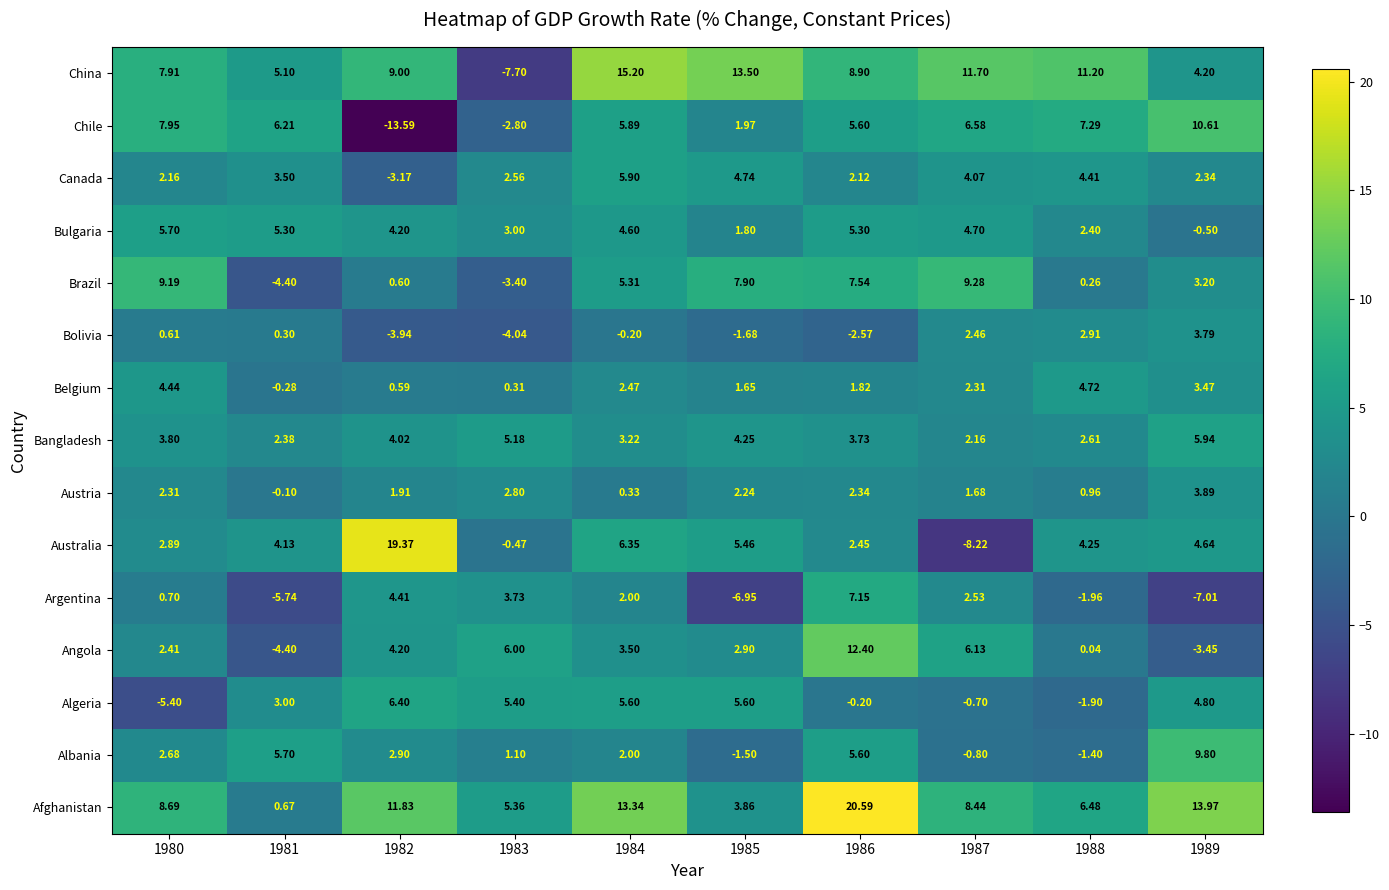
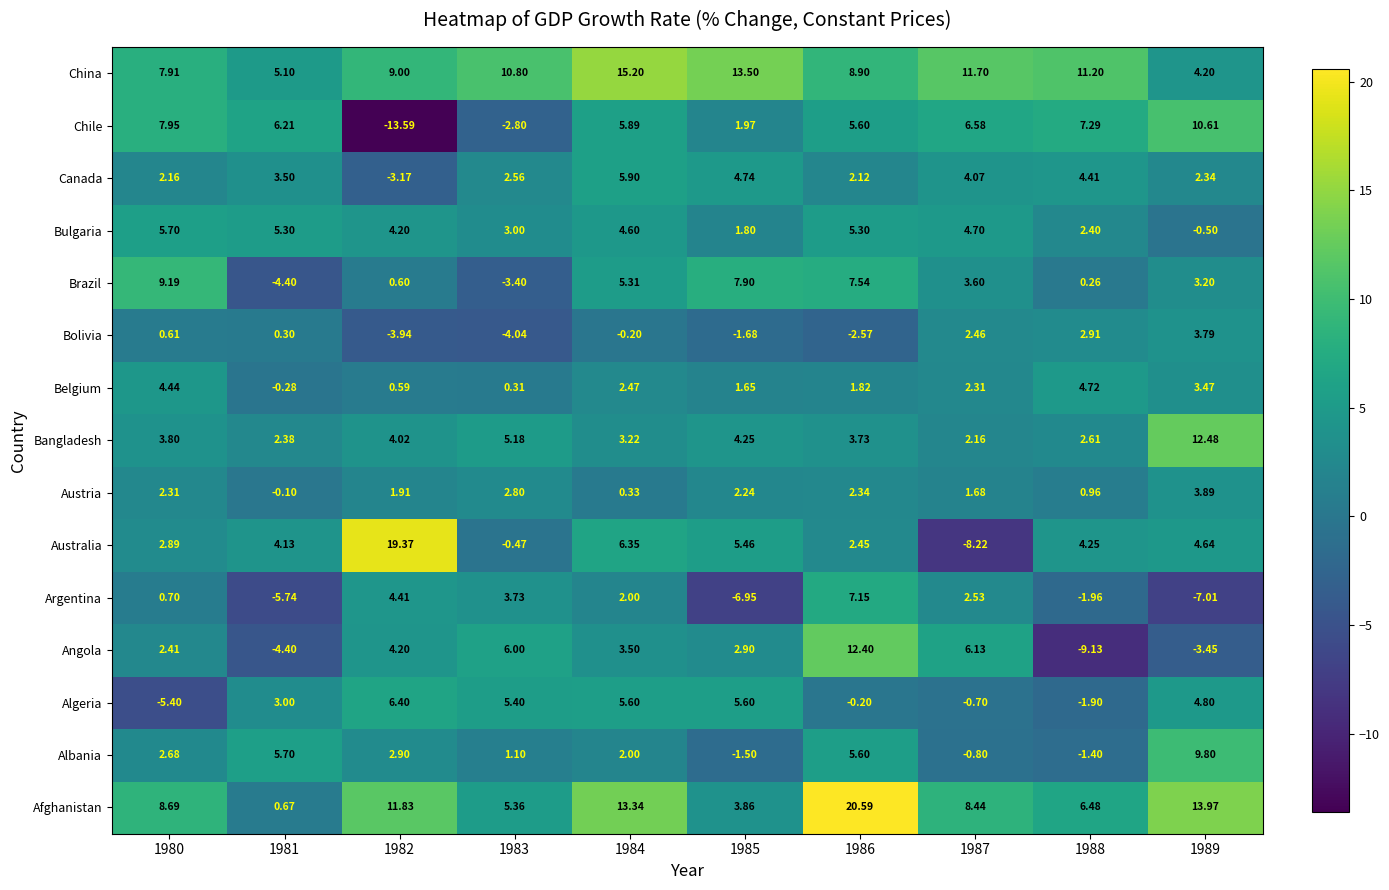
  {
    "China": {
      "1980": 7.91,
      "1981": 5.10,
      "1982": 9.00,
-     "1983": -7.70,
+     "1983": 10.80,
      "1984": 15.20,
      "1985": 13.50,
      "1986": 8.90,
      "1987": 11.70,
      "1988": 11.20,
      "1989": 4.20
    },
    "Chile": {
      "1980": 7.95,
      "1981": 6.21,
      "1982": -13.59,
      "1983": -2.80,
      "1984": 5.89,
      "1985": 1.97,
      "1986": 5.60,
      "1987": 6.58,
      "1988": 7.29,
      "1989": 10.61
    },
    "Canada": {
      "1980": 2.16,
      "1981": 3.50,
      "1982": -3.17,
      "1983": 2.56,
      "1984": 5.90,
      "1985": 4.74,
      "1986": 2.12,
      "1987": 4.07,
      "1988": 4.41,
      "1989": 2.34
    },
    "Bulgaria": {
      "1980": 5.70,
      "1981": 5.30,
      "1982": 4.20,
      "1983": 3.00,
      "1984": 4.60,
      "1985": 1.80,
      "1986": 5.30,
      "1987": 4.70,
      "1988": 2.40,
      "1989": -0.50
    },
    "Brazil": {
      "1980": 9.19,
      "1981": -4.40,
      "1982": 0.60,
      "1983": -3.40,
      "1984": 5.31,
      "1985": 7.90,
      "1986": 7.54,
-     "1987": 9.28,
+     "1987": 3.60,
      "1988": 0.26,
      "1989": 3.20
    },
    "Bolivia": {
      "1980": 0.61,
      "1981": 0.30,
      "1982": -3.94,
      "1983": -4.04,
      "1984": -0.20,
      "1985": -1.68,
      "1986": -2.57,
      "1987": 2.46,
      "1988": 2.91,
      "1989": 3.79
    },
    "Belgium": {
      "1980": 4.44,
      "1981": -0.28,
      "1982": 0.59,
      "1983": 0.31,
      "1984": 2.47,
      "1985": 1.65,
      "1986": 1.82,
      "1987": 2.31,
      "1988": 4.72,
      "1989": 3.47
    },
    "Bangladesh": {
      "1980": 3.80,
      "1981": 2.38,
      "1982": 4.02,
      "1983": 5.18,
      "1984": 3.22,
      "1985": 4.25,
      "1986": 3.73,
      "1987": 2.16,
      "1988": 2.61,
-     "1989": 5.94
+     "1989": 12.48
    },
    "Austria": {
      "1980": 2.31,
      "1981": -0.10,
      "1982": 1.91,
      "1983": 2.80,
      "1984": 0.33,
      "1985": 2.24,
      "1986": 2.34,
      "1987": 1.68,
      "1988": 0.96,
      "1989": 3.89
    },
    "Australia": {
      "1980": 2.89,
      "1981": 4.13,
      "1982": 19.37,
      "1983": -0.47,
      "1984": 6.35,
      "1985": 5.46,
      "1986": 2.45,
      "1987": -8.22,
      "1988": 4.25,
      "1989": 4.64
    },
    "Argentina": {
      "1980": 0.70,
      "1981": -5.74,
      "1982": 4.41,
      "1983": 3.73,
      "1984": 2.00,
      "1985": -6.95,
      "1986": 7.15,
      "1987": 2.53,
      "1988": -1.96,
      "1989": -7.01
    },
    "Angola": {
      "1980": 2.41,
      "1981": -4.40,
      "1982": 4.20,
      "1983": 6.00,
      "1984": 3.50,
      "1985": 2.90,
      "1986": 12.40,
      "1987": 6.13,
-     "1988": 0.04,
+     "1988": -9.13,
      "1989": -3.45
    },
    "Algeria": {
      "1980": -5.40,
      "1981": 3.00,
      "1982": 6.40,
      "1983": 5.40,
      "1984": 5.60,
      "1985": 5.60,
      "1986": -0.20,
      "1987": -0.70,
      "1988": -1.90,
      "1989": 4.80
    },
    "Albania": {
      "1980": 2.68,
      "1981": 5.70,
      "1982": 2.90,
      "1983": 1.10,
      "1984": 2.00,
      "1985": -1.50,
      "1986": 5.60,
      "1987": -0.80,
      "1988": -1.40,
      "1989": 9.80
    },
    "Afghanistan": {
      "1980": 8.69,
      "1981": 0.67,
      "1982": 11.83,
      "1983": 5.36,
      "1984": 13.34,
      "1985": 3.86,
      "1986": 20.59,
      "1987": 8.44,
      "1988": 6.48,
      "1989": 13.97
    }
  }
